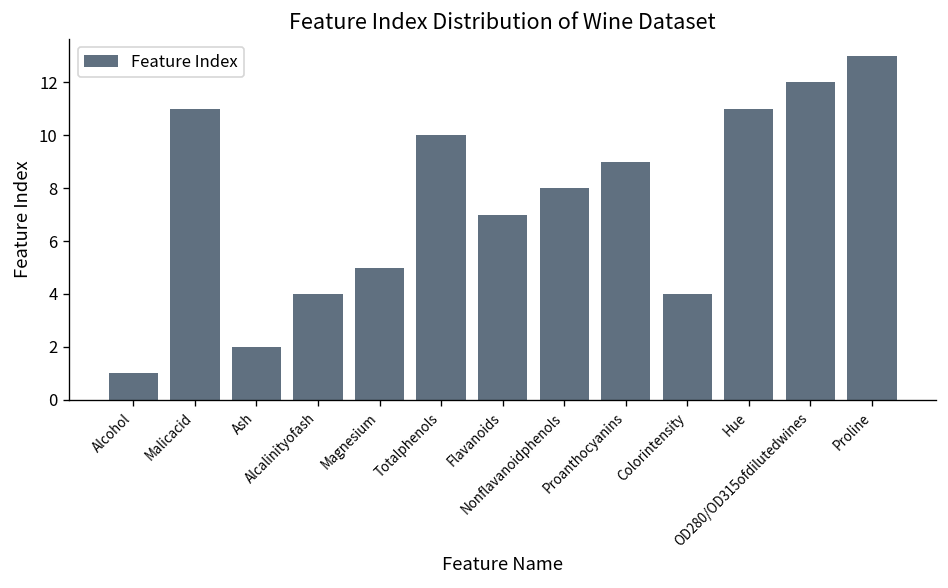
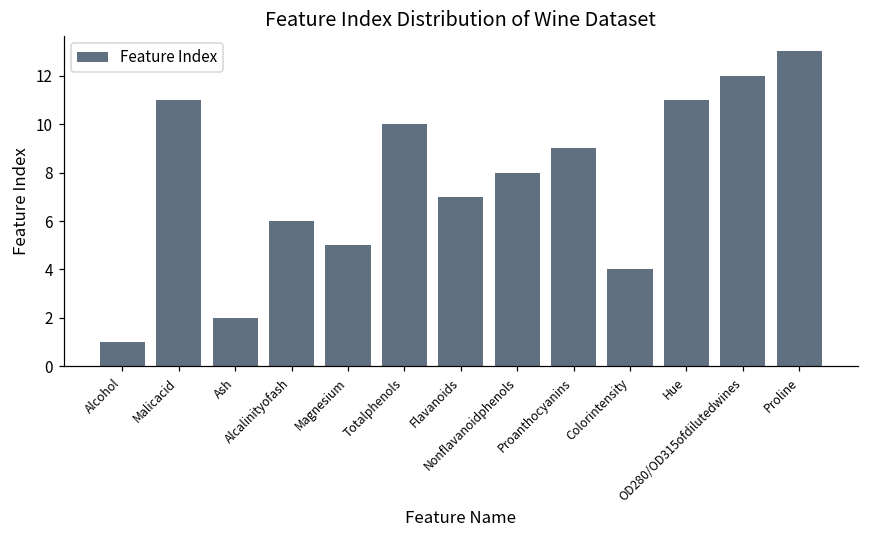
  {
    "Alcohol": 1,
    "Malicacid": 11,
    "Ash": 2,
-   "Alcalinityofash": 4,
+   "Alcalinityofash": 6,
    "Magnesium": 5,
    "Totalphenols": 10,
    "Flavanoids": 7,
    "Nonflavanoidphenols": 8,
    "Proanthocyanins": 9,
    "Colorintensity": 4,
    "Hue": 11,
    "OD280/OD315ofdilutedwines": 12,
    "Proline": 13
  }
